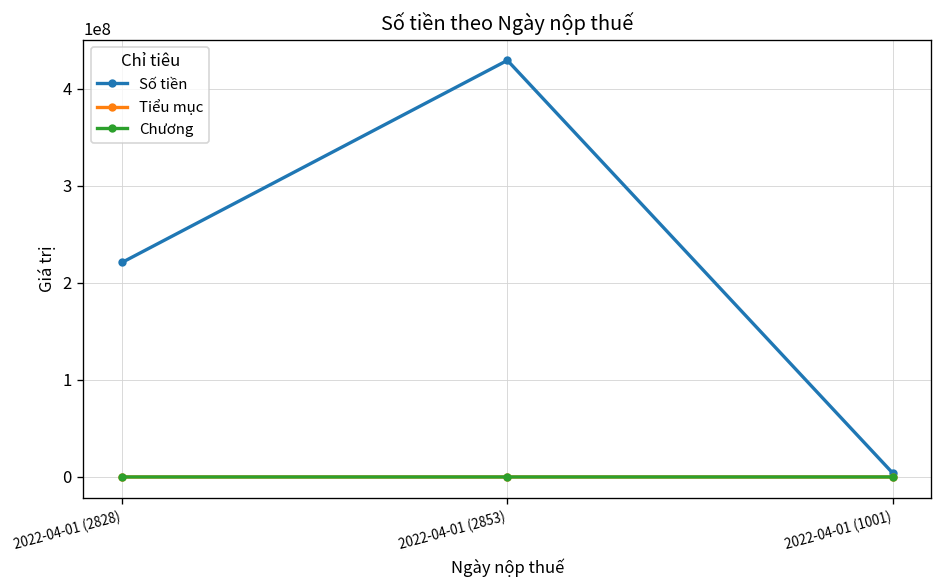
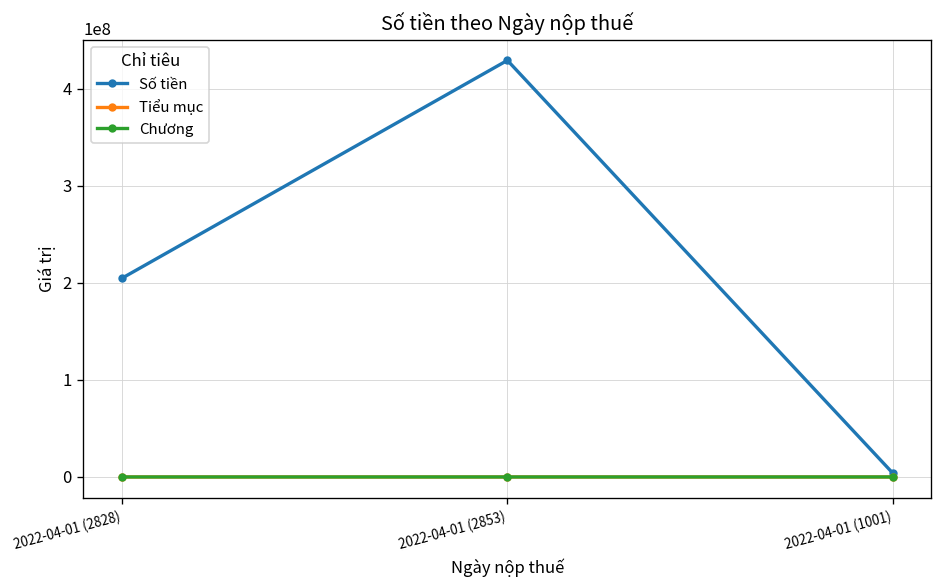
  {
    "Số tiền": {
-     "2022-04-01 (2828)": 220000000,
+     "2022-04-01 (2828)": 200000000,
      "2022-04-01 (2853)": 430000000,
      "2022-04-01 (1001)": 0
    },
    "Chương": {
      "2022-04-01 (2828)": 0,
      "2022-04-01 (2853)": 0,
      "2022-04-01 (1001)": 0
    }
  }
